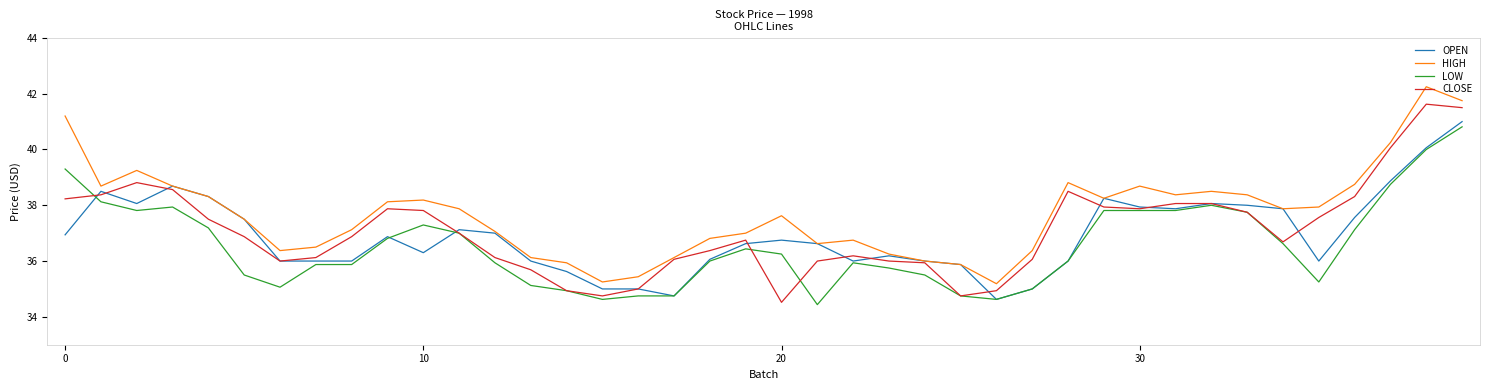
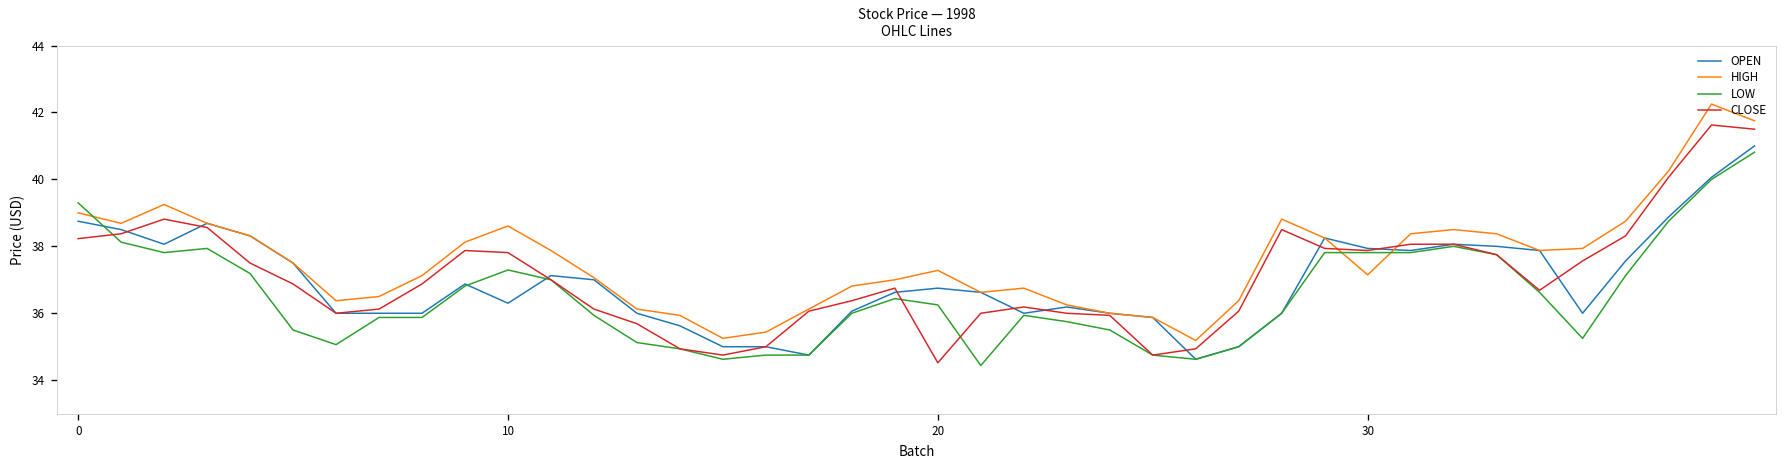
  {
    "OPEN": {
-     "0": 36.9,
+     "0": 38.8,
      "10": 36.3,
      "20": 36.8
    },
    "HIGH": {
-     "0": 41.2,
-     "10": 38.2,
-     "20": 37.6,
-     "30": 38.7
+     "0": 39.0,
+     "10": 38.6,
+     "20": 37.3,
+     "30": 37.1
    },
    "LOW": {
      "0": 39.3,
      "10": 37.3,
      "20": 36.3
    },
    "CLOSE": {
      "0": 38.2,
      "10": 37.8,
      "20": 34.5
    }
  }
